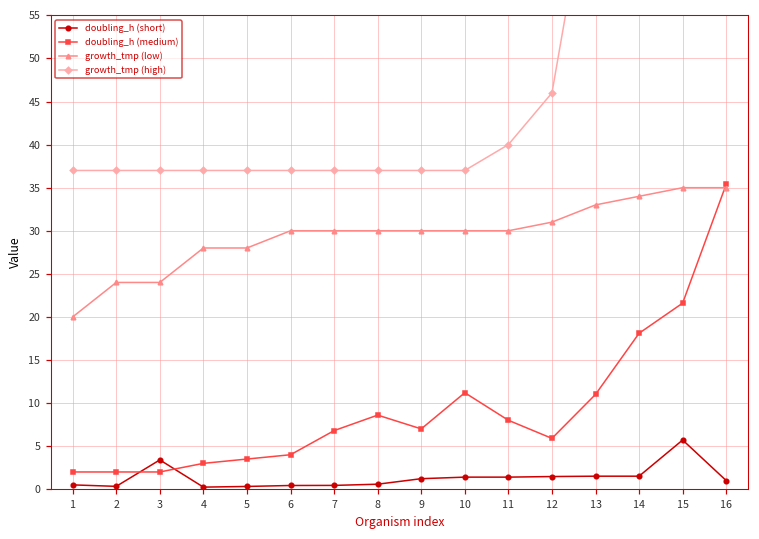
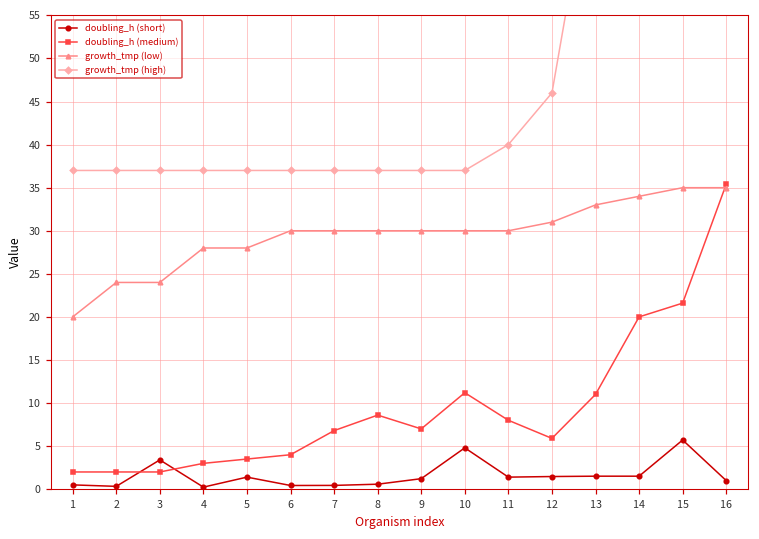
  {
    "doubling_h (short)": {
      "1": 1,
      "2": 0,
      "3": 3,
      "4": 0,
-     "5": 0,
+     "5": 1,
      "6": 0,
      "7": 0,
      "8": 1,
      "9": 1,
-     "10": 1,
+     "10": 5,
      "11": 1,
      "12": 1,
      "13": 2,
      "14": 2,
      "15": 6,
      "16": 1
    },
    "doubling_h (medium)": {
      "1": 2,
      "2": 2,
      "3": 2,
      "4": 3,
      "5": 4,
      "6": 4,
      "7": 7,
      "8": 9,
      "9": 7,
      "10": 11,
      "11": 8,
      "12": 6,
      "13": 11,
-     "14": 18,
+     "14": 20,
      "15": 22,
      "16": 35
    }
  }
